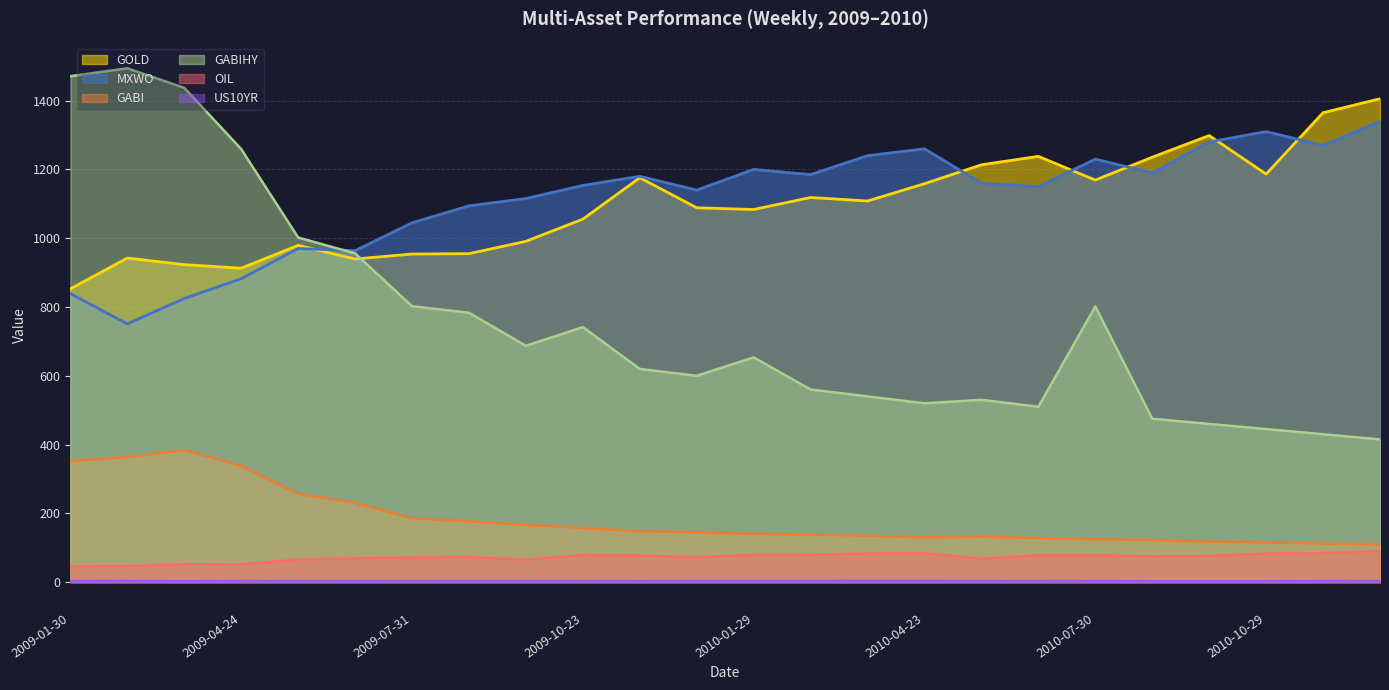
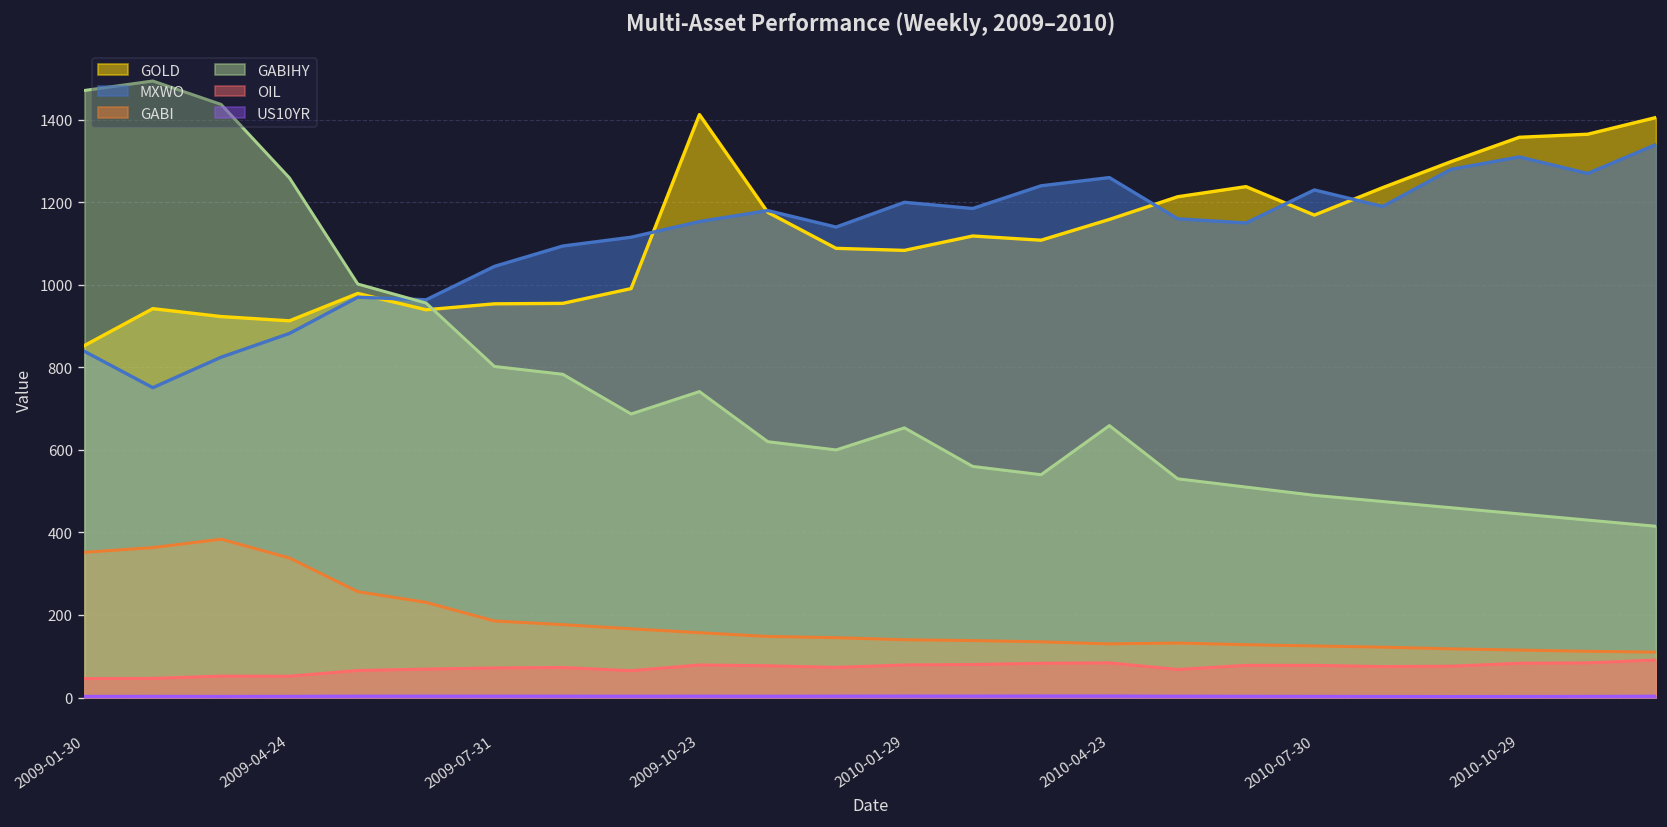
  {
    "GOLD": {
      "2009-01-30": 850,
      "2009-04-24": 910,
      "2009-07-31": 950,
-     "2009-10-23": 1060,
+     "2009-10-23": 1410,
      "2010-01-29": 1080,
      "2010-04-23": 1160,
      "2010-07-30": 1170,
-     "2010-10-29": 1190
+     "2010-10-29": 1360
    },
    "GABIHY": {
      "2009-01-30": 1470,
      "2009-04-24": 1260,
      "2009-07-31": 800,
      "2009-10-23": 740,
      "2010-01-29": 650,
-     "2010-04-23": 520,
-     "2010-07-30": 800,
+     "2010-04-23": 660,
+     "2010-07-30": 490,
      "2010-10-29": 450
    }
  }
